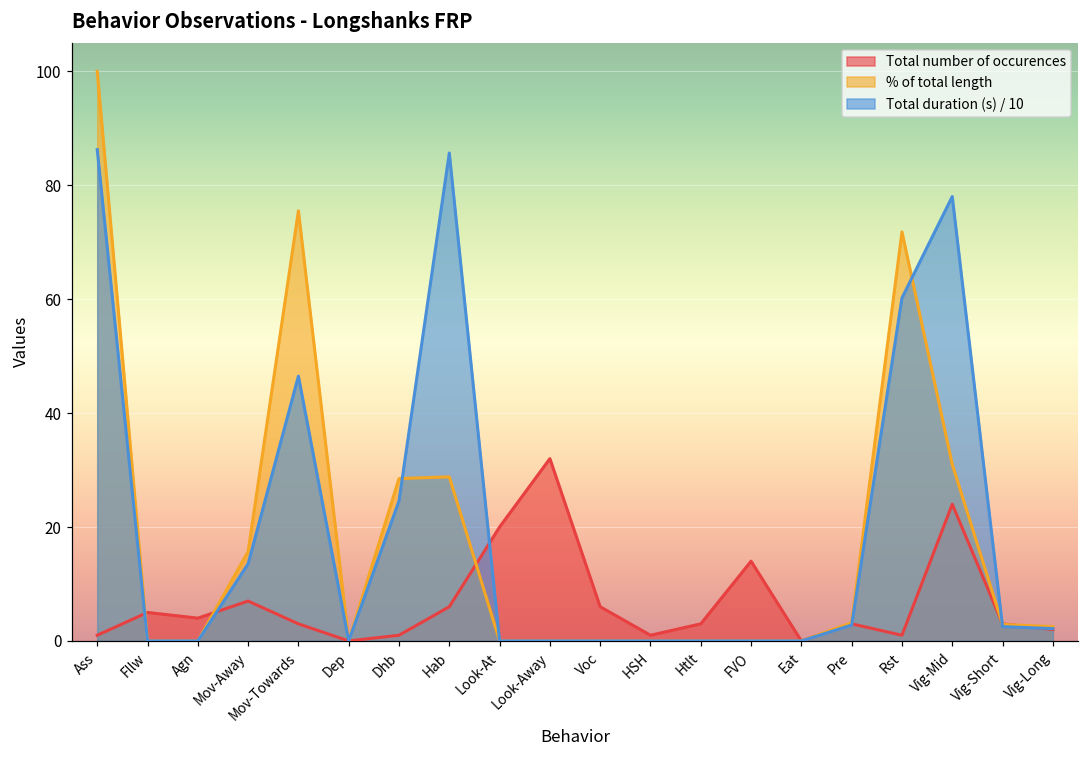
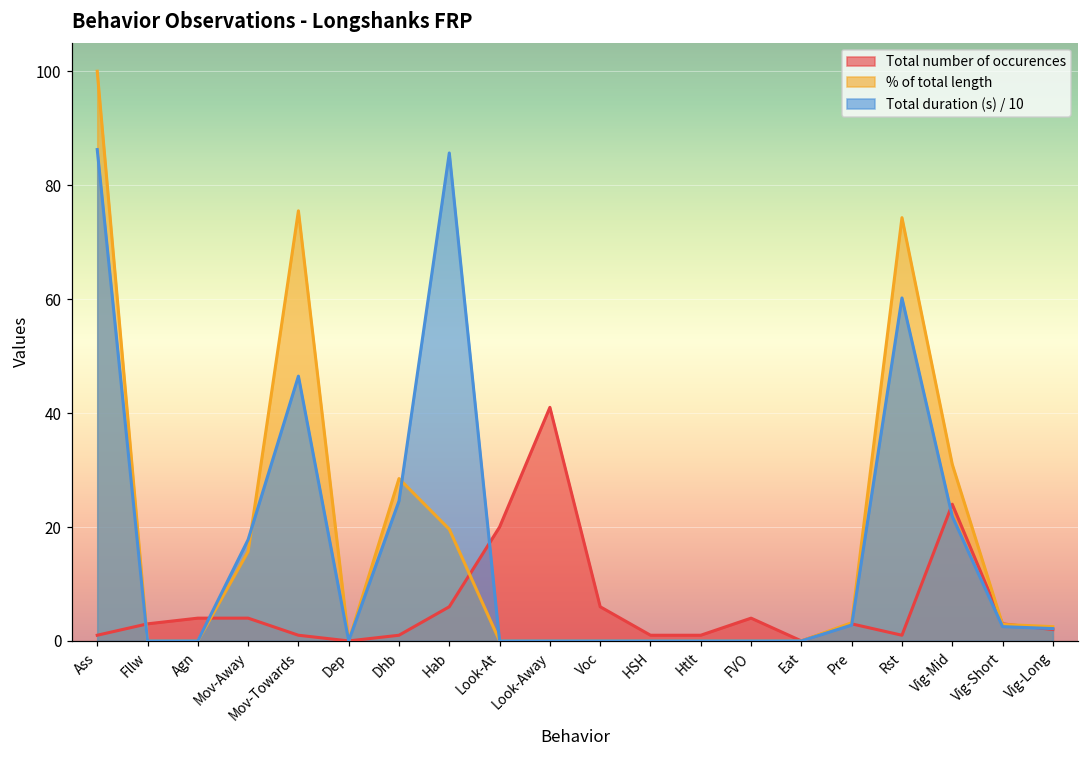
  {
    "Total number of occurences": {
      "Ass": 1,
-     "Fllw": 5,
+     "Fllw": 3,
      "Agn": 4,
-     "Mov-Away": 7,
-     "Mov-Towards": 3,
+     "Mov-Away": 4,
+     "Mov-Towards": 1,
      "Dhb": 1,
      "Hab": 6,
      "Look-At": 20,
-     "Look-Away": 32,
+     "Look-Away": 41,
      "Voc": 6,
      "HSH": 1,
-     "Htlt": 3,
-     "FVO": 14,
+     "Htlt": 1,
+     "FVO": 4,
      "Rst": 1,
      "Vig-Mid": 24
    },
    "% of total length": {
      "Ass": 100,
      "Mov-Away": 16,
      "Mov-Towards": 76,
      "Dhb": 29,
-     "Hab": 29,
-     "Rst": 72,
+     "Hab": 20,
+     "Rst": 74,
      "Vig-Mid": 31
    },
    "Total duration (s) / 10": {
      "Ass": 86,
-     "Mov-Away": 14,
+     "Mov-Away": 18,
      "Mov-Towards": 46,
      "Dhb": 25,
      "Hab": 86,
      "Rst": 60,
-     "Vig-Mid": 78
+     "Vig-Mid": 22
    }
  }
